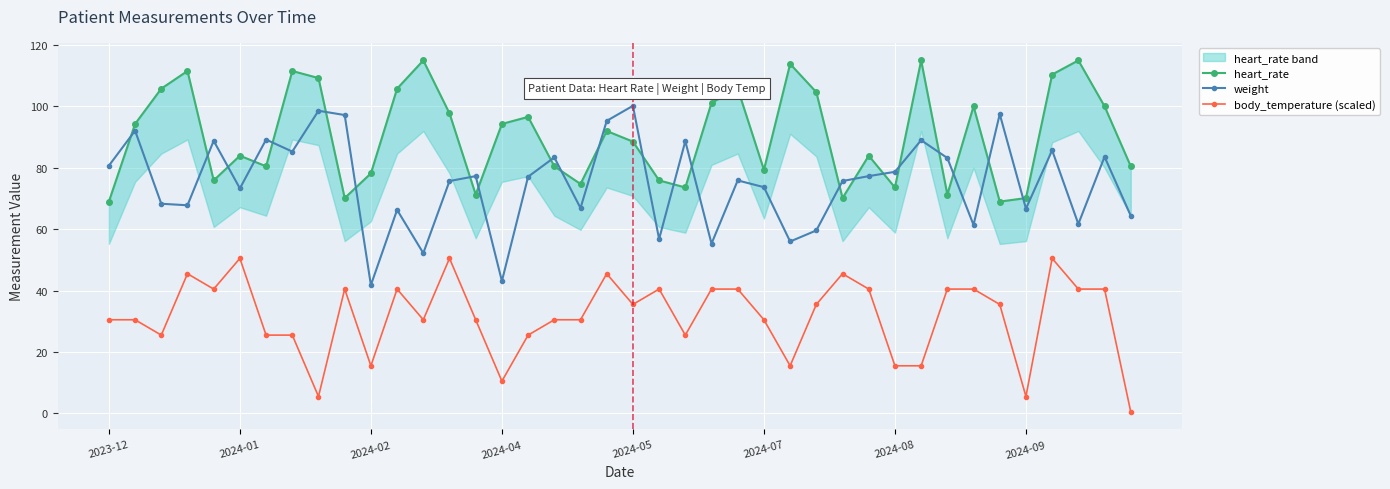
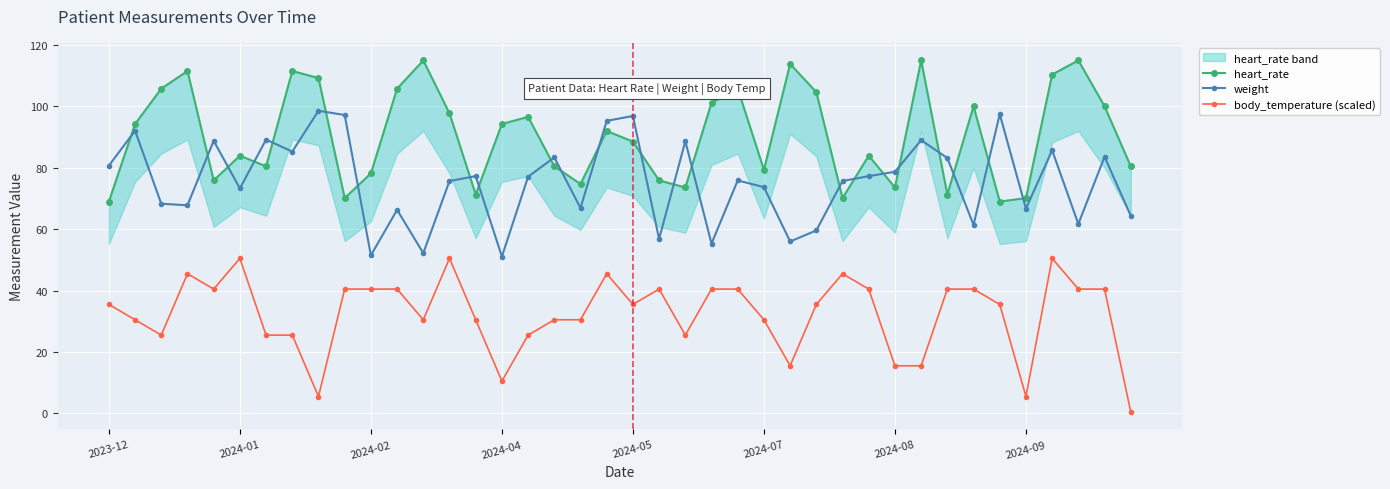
  {
    "heart_rate band": {
      "2023-12": 69,
      "2024-01": 84,
      "2024-02": 78,
      "2024-04": 94,
      "2024-05": 89,
      "2024-07": 79,
      "2024-08": 74,
      "2024-09": 70
    },
    "weight": {
      "2023-12": 81,
      "2024-01": 73,
-     "2024-02": 42,
-     "2024-04": 43,
-     "2024-05": 100,
+     "2024-02": 52,
+     "2024-04": 51,
+     "2024-05": 97,
      "2024-07": 74,
      "2024-08": 79,
      "2024-09": 67
    },
    "body_temperature (scaled)": {
-     "2023-12": 31,
+     "2023-12": 36,
      "2024-01": 51,
-     "2024-02": 15,
+     "2024-02": 40,
      "2024-04": 11,
      "2024-05": 36,
      "2024-07": 31,
      "2024-08": 15,
      "2024-09": 6
    }
  }
